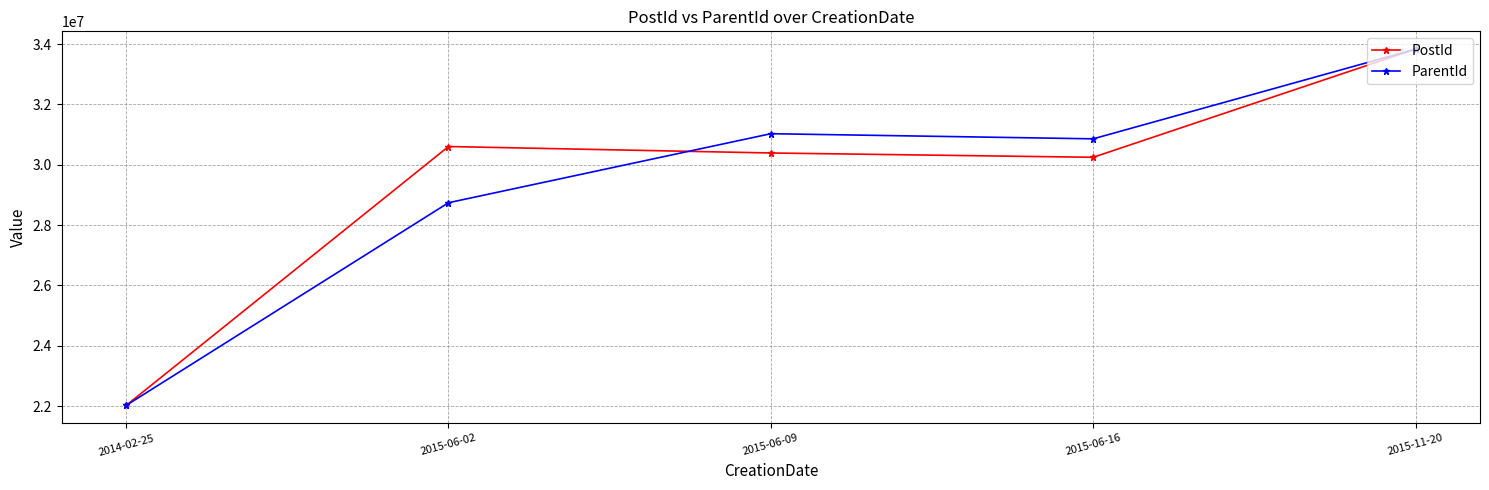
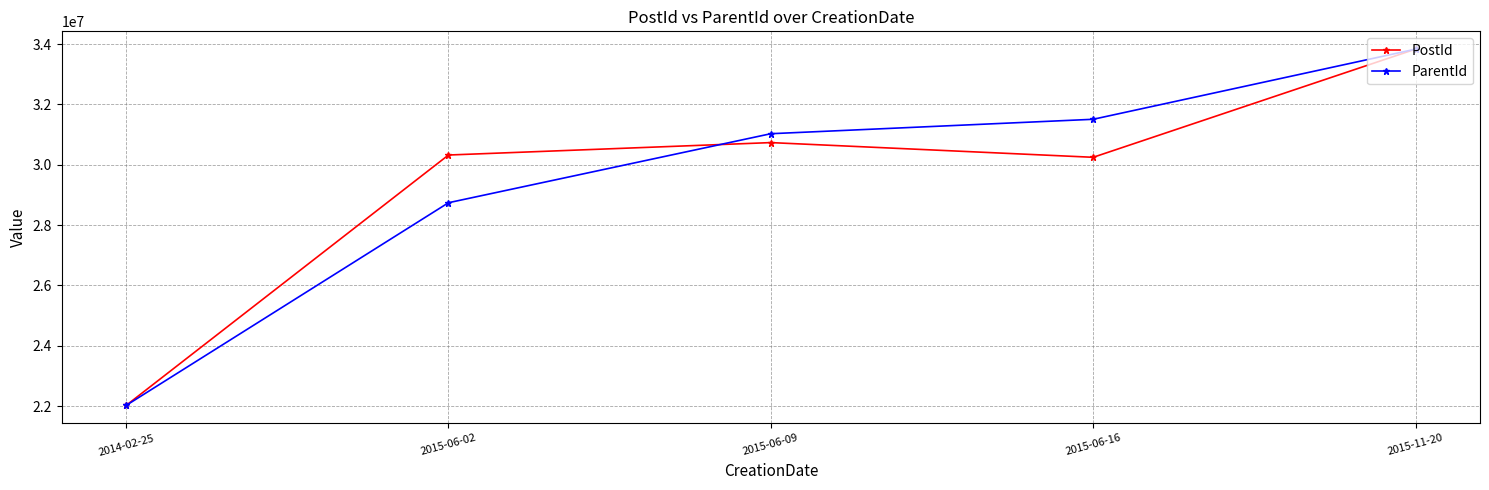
  {
    "PostId": {
-     "2015-06-02": 30600000,
-     "2015-06-09": 30400000,
+     "2015-06-02": 30300000,
+     "2015-06-09": 30700000,
      "2015-06-16": 30200000
    },
    "ParentId": {
      "2015-06-02": 28700000,
      "2015-06-09": 31000000,
-     "2015-06-16": 30900000
+     "2015-06-16": 31500000
    }
  }
